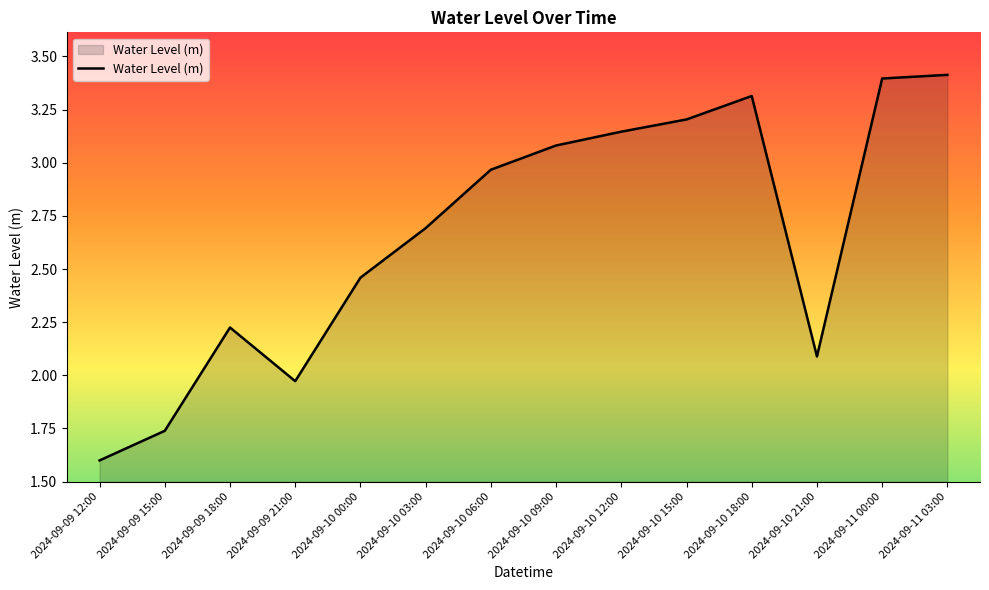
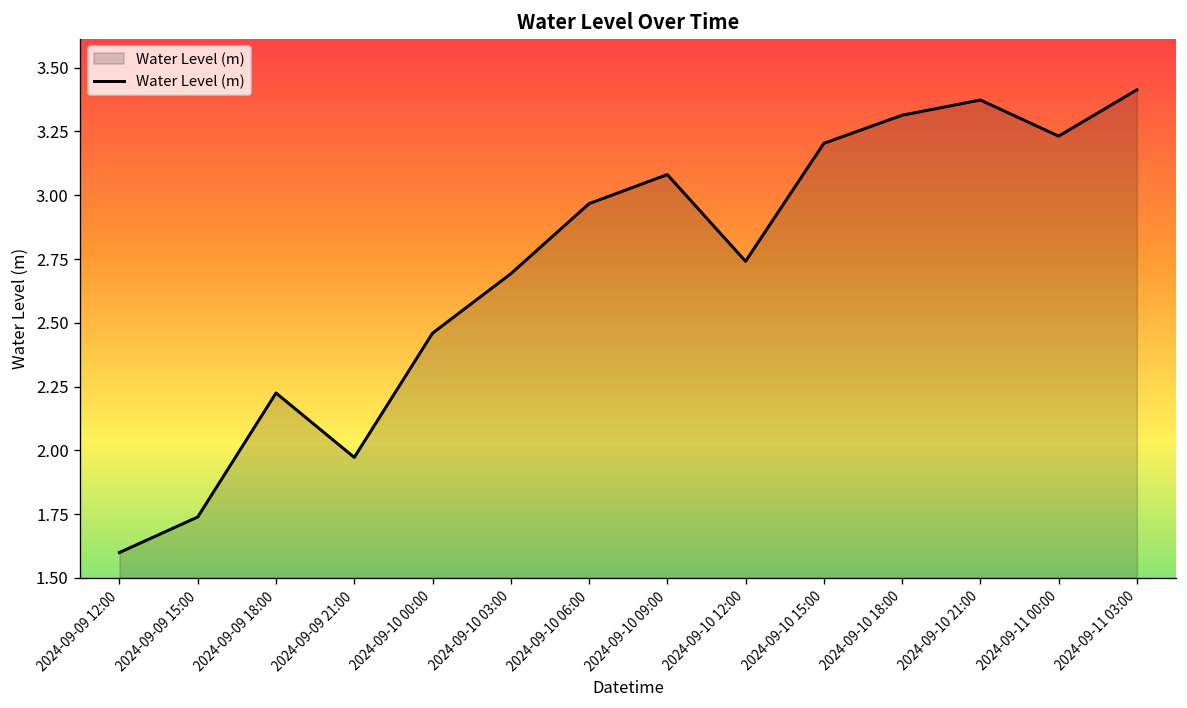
  {
    "2024-09-09 12:00": 1.60,
    "2024-09-09 15:00": 1.74,
    "2024-09-09 18:00": 2.22,
    "2024-09-09 21:00": 1.97,
    "2024-09-10 00:00": 2.46,
    "2024-09-10 03:00": 2.69,
    "2024-09-10 06:00": 2.97,
    "2024-09-10 09:00": 3.08,
-   "2024-09-10 12:00": 3.15,
+   "2024-09-10 12:00": 2.74,
    "2024-09-10 15:00": 3.20,
    "2024-09-10 18:00": 3.31,
-   "2024-09-10 21:00": 2.09,
-   "2024-09-11 00:00": 3.40,
+   "2024-09-10 21:00": 3.37,
+   "2024-09-11 00:00": 3.23,
    "2024-09-11 03:00": 3.41
  }
